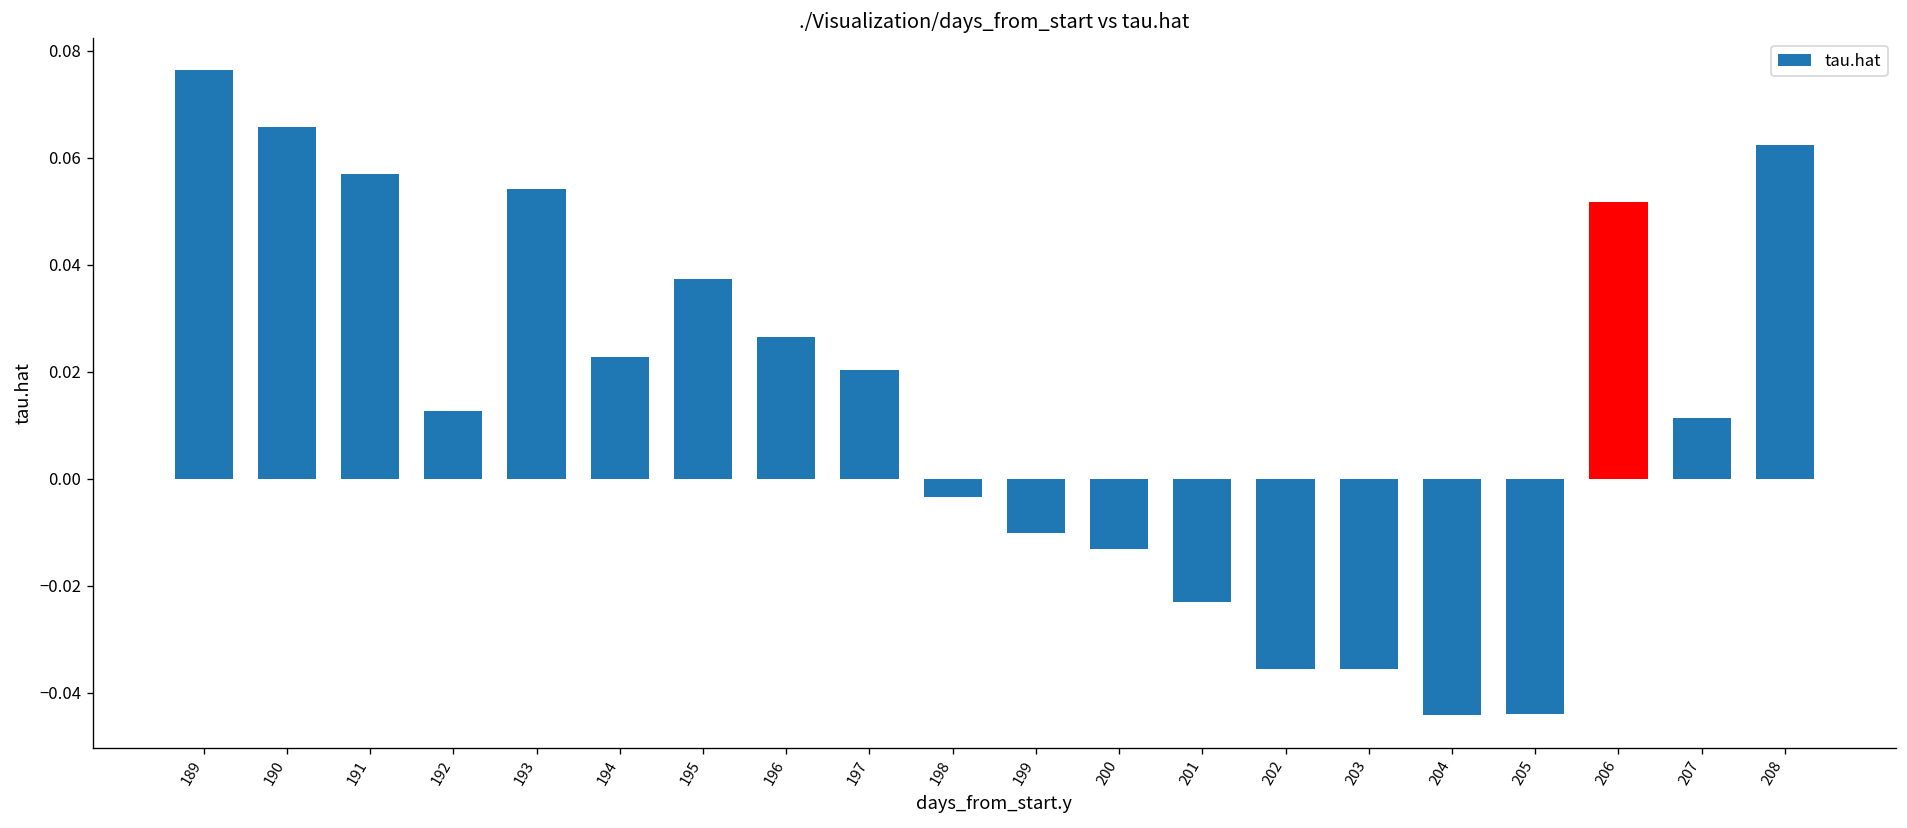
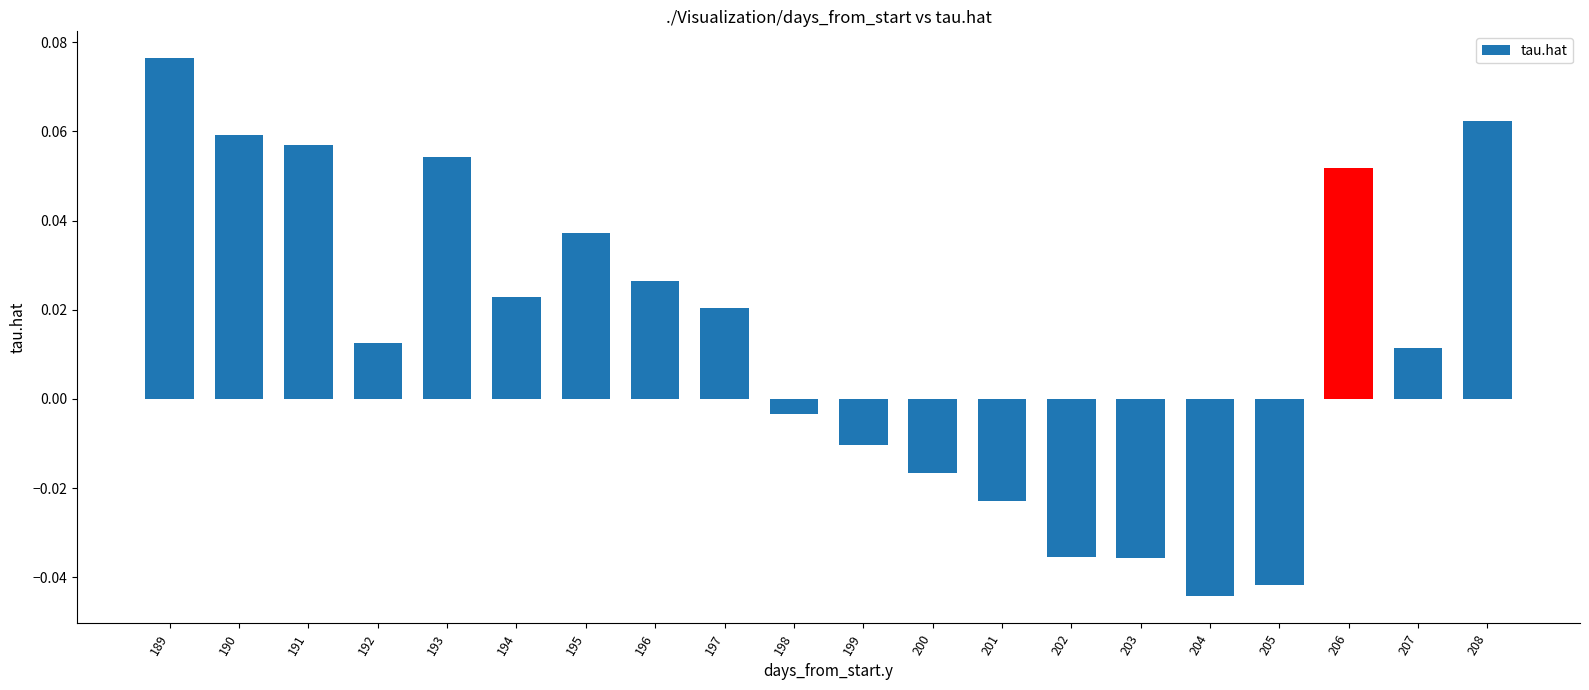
  {
    "189": 0.076,
-   "190": 0.066,
+   "190": 0.059,
    "191": 0.057,
    "192": 0.013,
    "193": 0.054,
    "194": 0.023,
    "195": 0.037,
    "196": 0.026,
    "197": 0.020,
    "198": -0.003,
    "199": -0.010,
-   "200": -0.013,
+   "200": -0.017,
    "201": -0.023,
    "202": -0.035,
    "203": -0.036,
    "204": -0.044,
-   "205": -0.044,
+   "205": -0.042,
    "206": 0.052,
    "207": 0.011,
    "208": 0.062
  }
